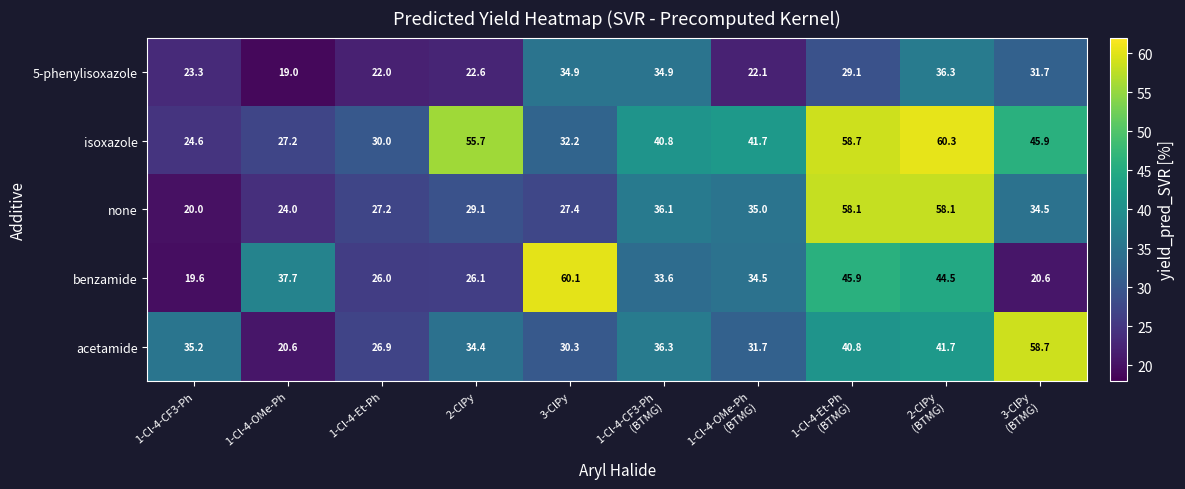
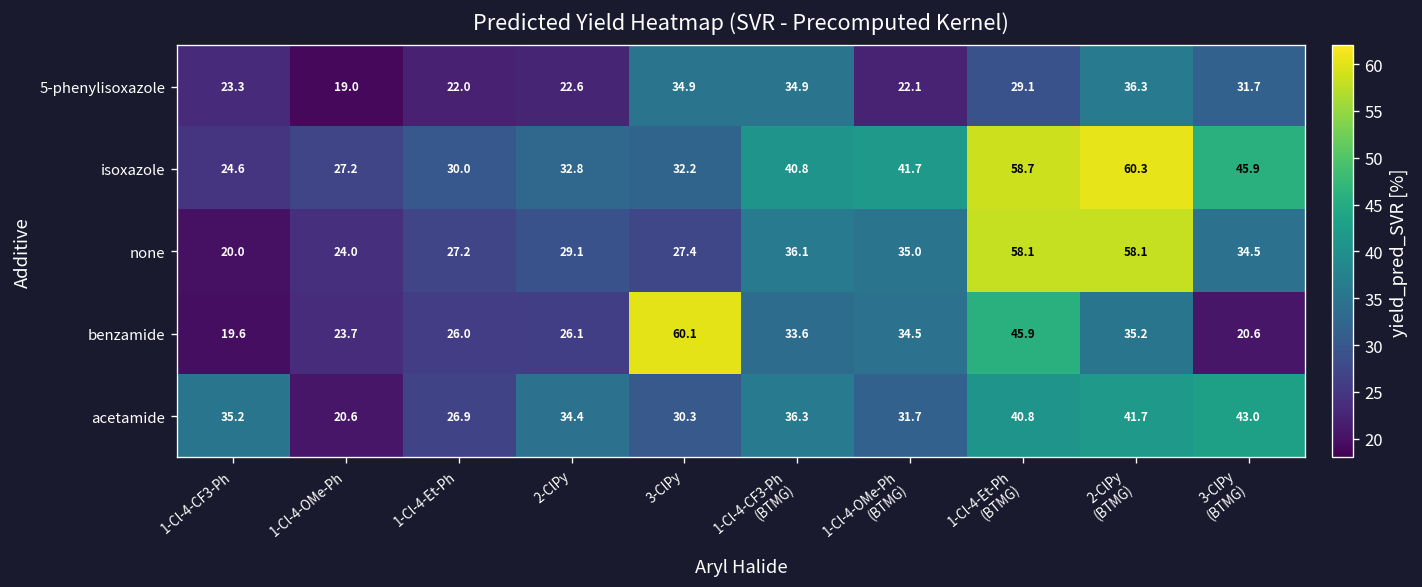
  {
    "5-phenylisoxazole": {
      "1-Cl-4-CF3-Ph": 23.3,
      "1-Cl-4-OMe-Ph": 19.0,
      "1-Cl-4-Et-Ph": 22.0,
      "2-ClPy": 22.6,
      "3-ClPy": 34.9,
      "1-Cl-4-CF3-Ph (BTMG)": 34.9,
      "1-Cl-4-OMe-Ph (BTMG)": 22.1,
      "1-Cl-4-Et-Ph (BTMG)": 29.1,
      "2-ClPy (BTMG)": 36.3,
      "3-ClPy (BTMG)": 31.7
    },
    "isoxazole": {
      "1-Cl-4-CF3-Ph": 24.6,
      "1-Cl-4-OMe-Ph": 27.2,
      "1-Cl-4-Et-Ph": 30.0,
-     "2-ClPy": 55.7,
+     "2-ClPy": 32.8,
      "3-ClPy": 32.2,
      "1-Cl-4-CF3-Ph (BTMG)": 40.8,
      "1-Cl-4-OMe-Ph (BTMG)": 41.7,
      "1-Cl-4-Et-Ph (BTMG)": 58.7,
      "2-ClPy (BTMG)": 60.3,
      "3-ClPy (BTMG)": 45.9
    },
    "none": {
      "1-Cl-4-CF3-Ph": 20.0,
      "1-Cl-4-OMe-Ph": 24.0,
      "1-Cl-4-Et-Ph": 27.2,
      "2-ClPy": 29.1,
      "3-ClPy": 27.4,
      "1-Cl-4-CF3-Ph (BTMG)": 36.1,
      "1-Cl-4-OMe-Ph (BTMG)": 35.0,
      "1-Cl-4-Et-Ph (BTMG)": 58.1,
      "2-ClPy (BTMG)": 58.1,
      "3-ClPy (BTMG)": 34.5
    },
    "benzamide": {
      "1-Cl-4-CF3-Ph": 19.6,
-     "1-Cl-4-OMe-Ph": 37.7,
+     "1-Cl-4-OMe-Ph": 23.7,
      "1-Cl-4-Et-Ph": 26.0,
      "2-ClPy": 26.1,
      "3-ClPy": 60.1,
      "1-Cl-4-CF3-Ph (BTMG)": 33.6,
      "1-Cl-4-OMe-Ph (BTMG)": 34.5,
      "1-Cl-4-Et-Ph (BTMG)": 45.9,
-     "2-ClPy (BTMG)": 44.5,
+     "2-ClPy (BTMG)": 35.2,
      "3-ClPy (BTMG)": 20.6
    },
    "acetamide": {
      "1-Cl-4-CF3-Ph": 35.2,
      "1-Cl-4-OMe-Ph": 20.6,
      "1-Cl-4-Et-Ph": 26.9,
      "2-ClPy": 34.4,
      "3-ClPy": 30.3,
      "1-Cl-4-CF3-Ph (BTMG)": 36.3,
      "1-Cl-4-OMe-Ph (BTMG)": 31.7,
      "1-Cl-4-Et-Ph (BTMG)": 40.8,
      "2-ClPy (BTMG)": 41.7,
-     "3-ClPy (BTMG)": 58.7
+     "3-ClPy (BTMG)": 43.0
    }
  }
